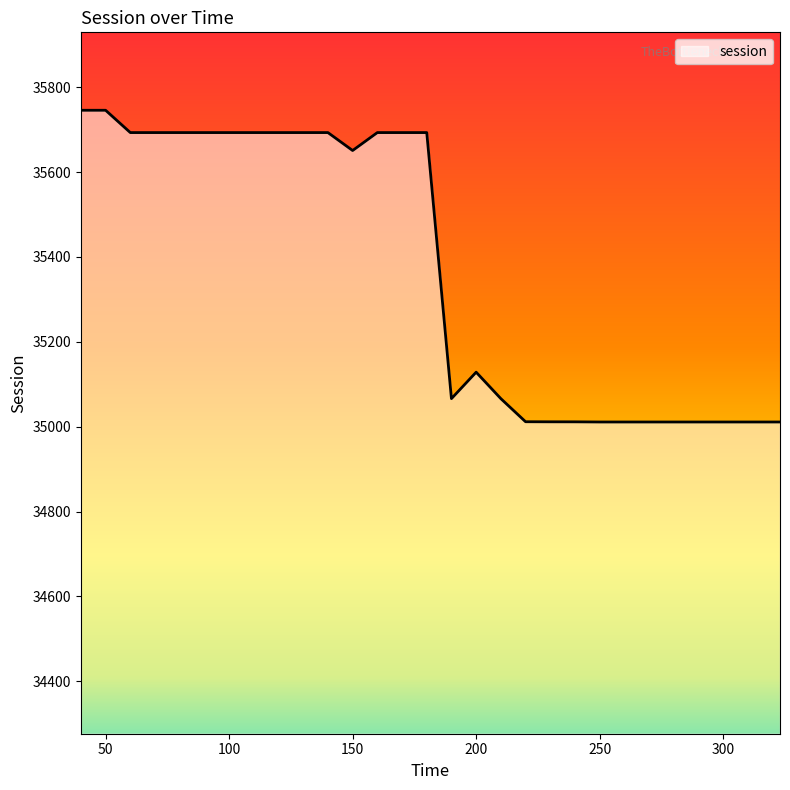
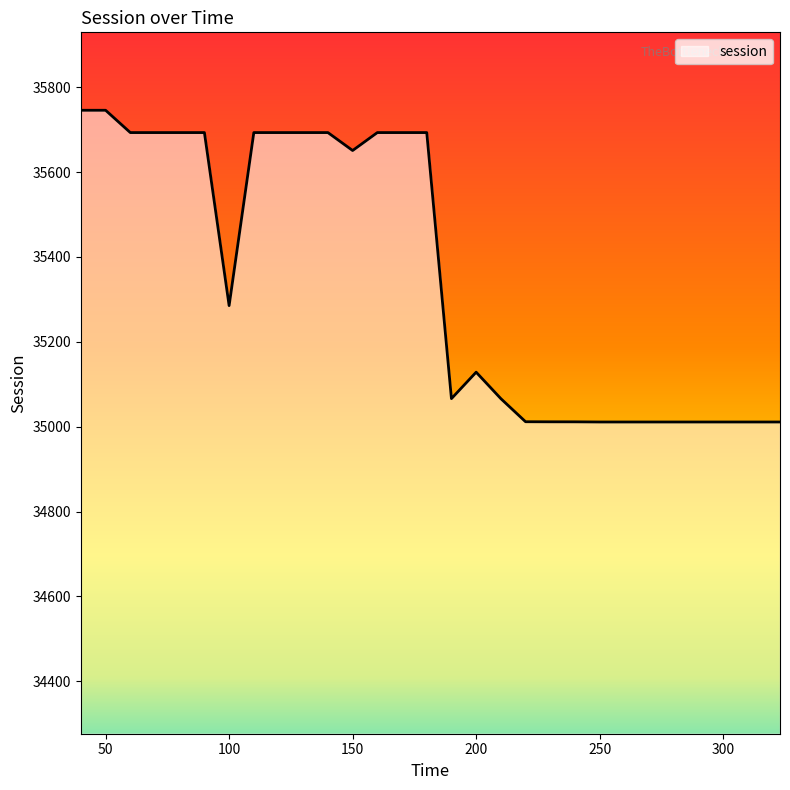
  {
    "50": 35750,
-   "100": 35690,
+   "100": 35290,
    "150": 35650,
    "200": 35130,
    "250": 35010,
    "300": 35010
  }
